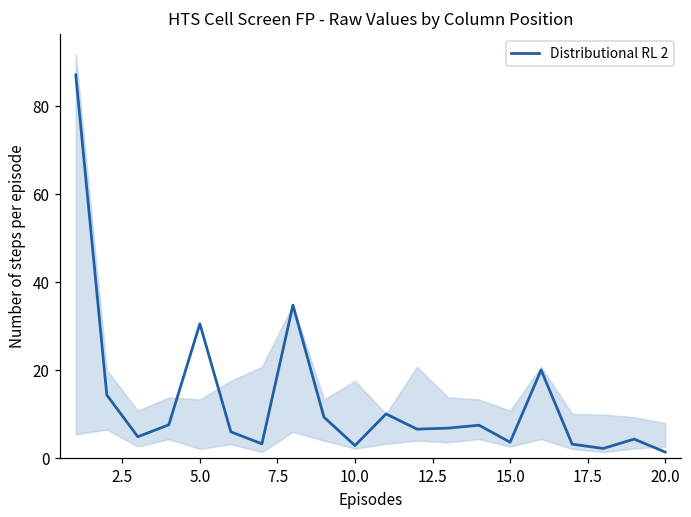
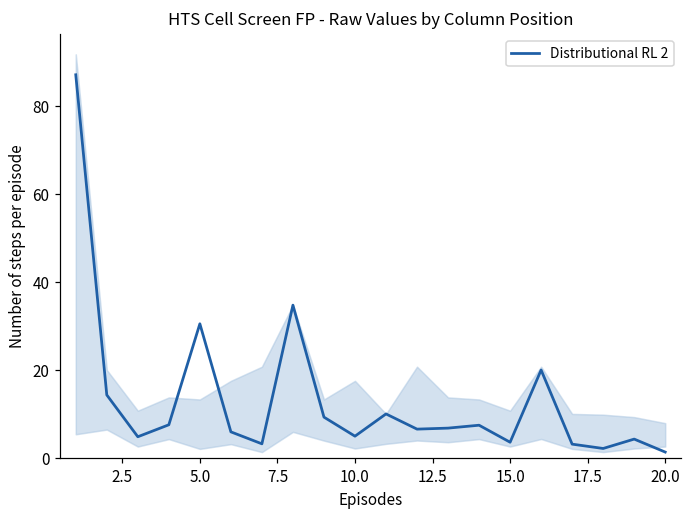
  {
    "Distributional RL 2": {
      "5.0": 31,
-     "10.0": 3,
+     "10.0": 5,
      "15.0": 4,
      "20.0": 1
    }
  }
